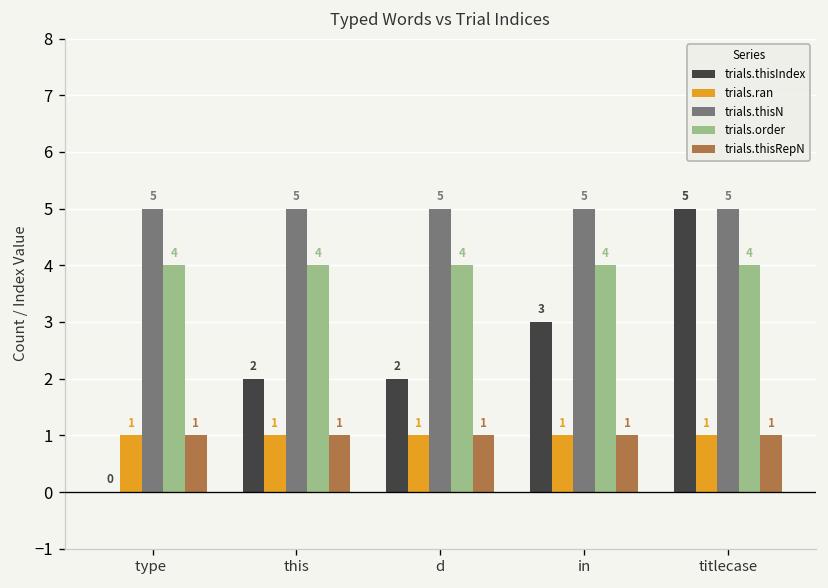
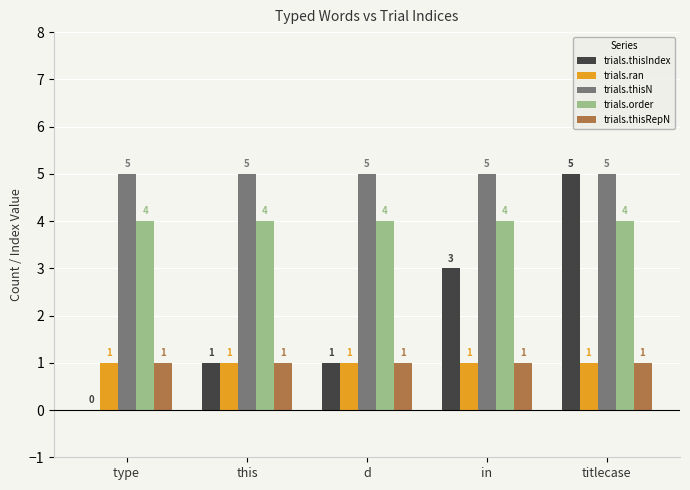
  {
    "trials.thisIndex": {
      "type": 0,
-     "this": 2,
-     "d": 2,
+     "this": 1,
+     "d": 1,
      "in": 3,
      "titlecase": 5
    },
    "trials.ran": {
      "type": 1,
      "this": 1,
      "d": 1,
      "in": 1,
      "titlecase": 1
    },
    "trials.thisN": {
      "type": 5,
      "this": 5,
      "d": 5,
      "in": 5,
      "titlecase": 5
    },
    "trials.order": {
      "type": 4,
      "this": 4,
      "d": 4,
      "in": 4,
      "titlecase": 4
    },
    "trials.thisRepN": {
      "type": 1,
      "this": 1,
      "d": 1,
      "in": 1,
      "titlecase": 1
    }
  }
